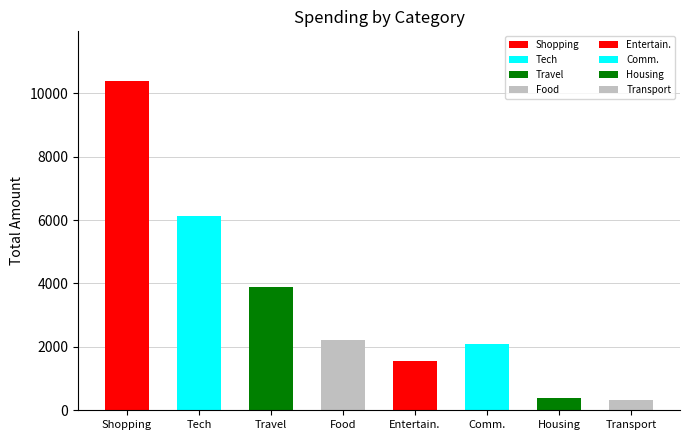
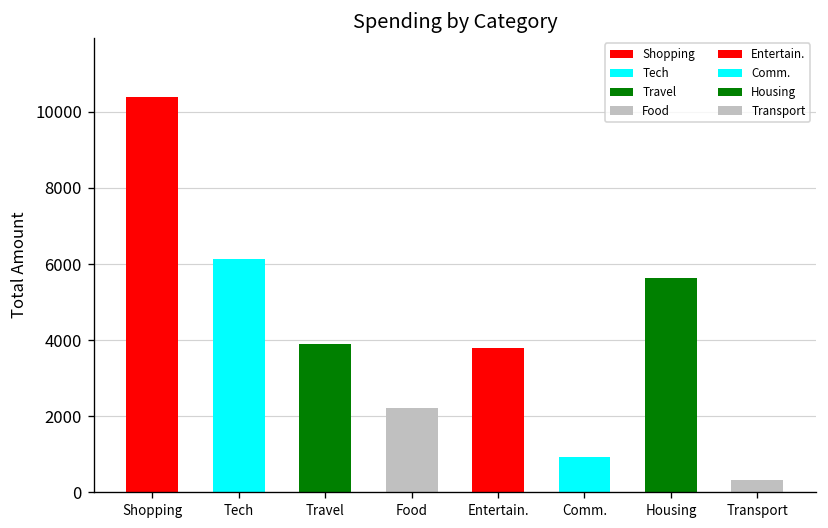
  {
    "Shopping": 10400,
    "Tech": 6100,
    "Travel": 3900,
    "Food": 2200,
-   "Entertain.": 1500,
-   "Comm.": 2100,
-   "Housing": 400,
+   "Entertain.": 3800,
+   "Comm.": 900,
+   "Housing": 5600,
    "Transport": 300
  }
